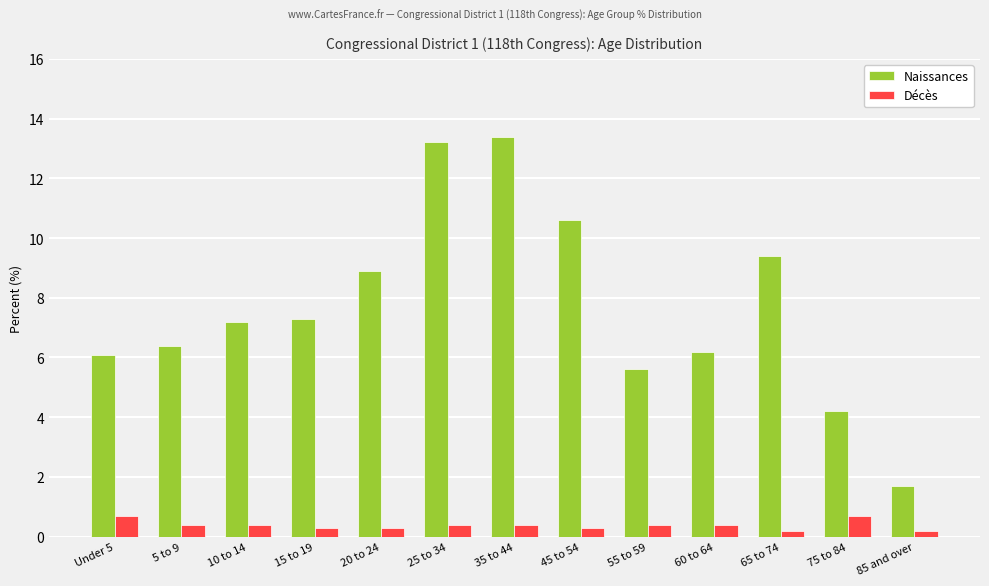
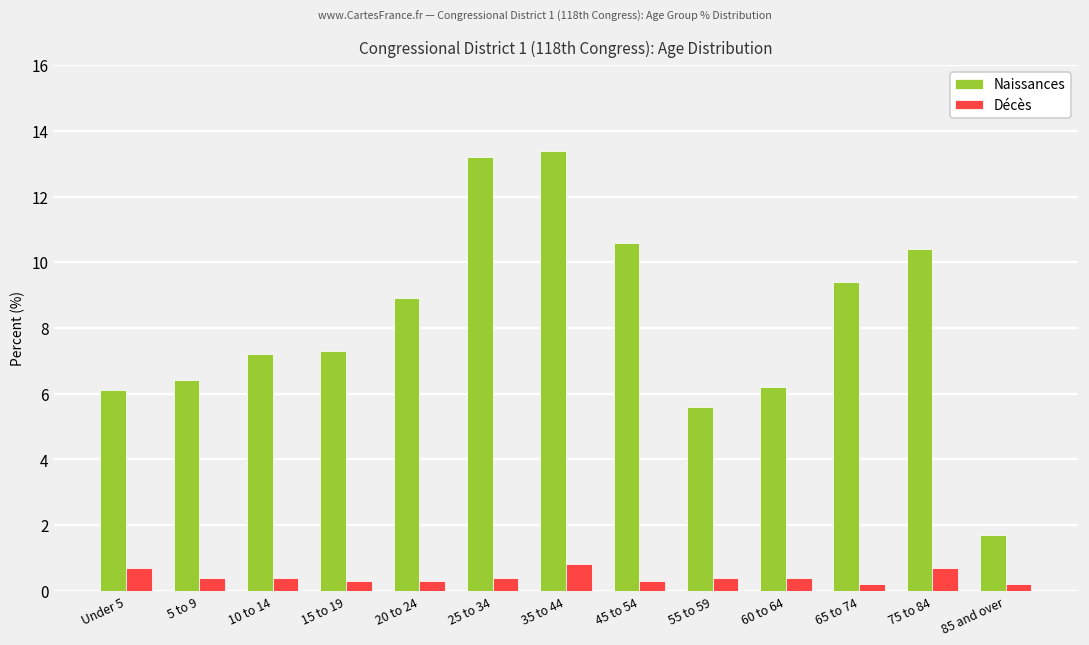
  {
    "Naissances": {
      "Under 5": 6.1,
      "5 to 9": 6.4,
      "10 to 14": 7.2,
      "15 to 19": 7.3,
      "20 to 24": 8.9,
      "25 to 34": 13.2,
      "35 to 44": 13.4,
      "45 to 54": 10.6,
      "55 to 59": 5.6,
      "60 to 64": 6.2,
      "65 to 74": 9.4,
-     "75 to 84": 4.2,
+     "75 to 84": 10.4,
      "85 and over": 1.7
    },
    "Décès": {
      "Under 5": 0.7,
      "5 to 9": 0.4,
      "10 to 14": 0.4,
      "15 to 19": 0.3,
      "20 to 24": 0.3,
      "25 to 34": 0.4,
-     "35 to 44": 0.4,
+     "35 to 44": 0.8,
      "45 to 54": 0.3,
      "55 to 59": 0.4,
      "60 to 64": 0.4,
      "65 to 74": 0.2,
      "75 to 84": 0.7,
      "85 and over": 0.2
    }
  }
